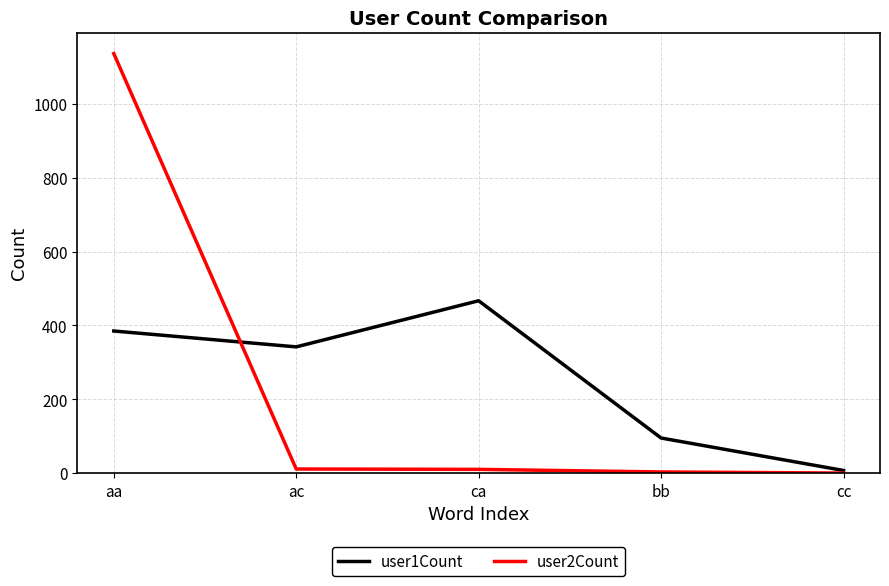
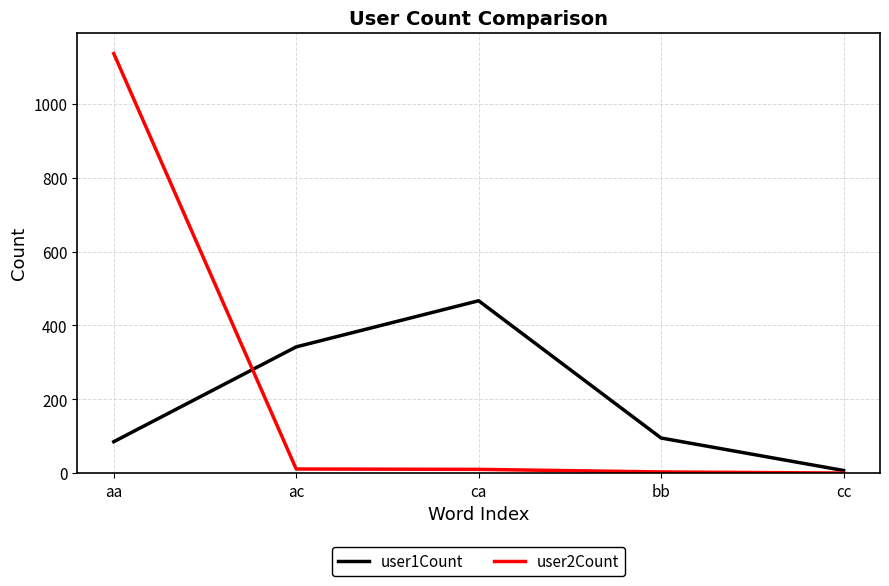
  {
    "user1Count": {
-     "aa": 390,
+     "aa": 90,
      "ac": 340,
      "ca": 470,
      "bb": 100
    },
    "user2Count": {
      "aa": 1140,
      "ac": 10,
      "ca": 10,
      "bb": 0
    }
  }
